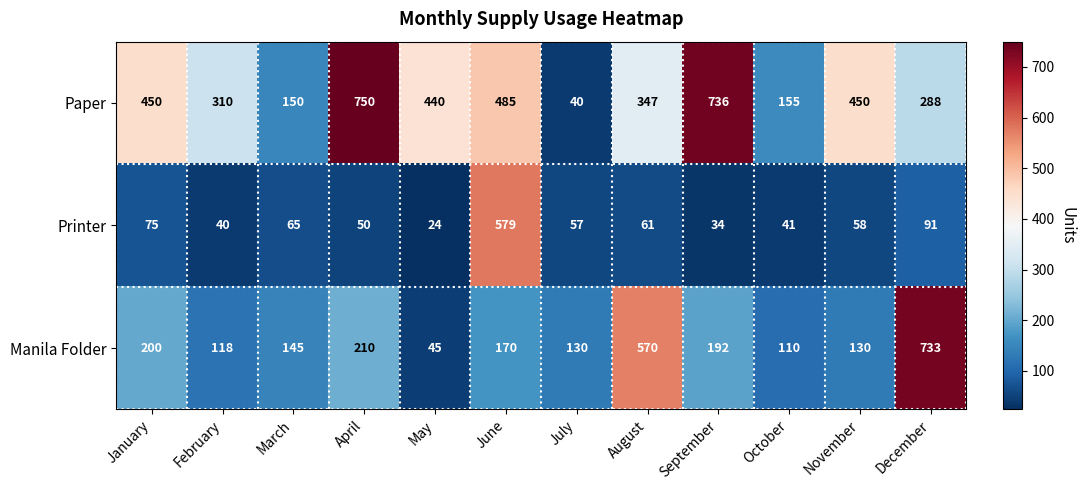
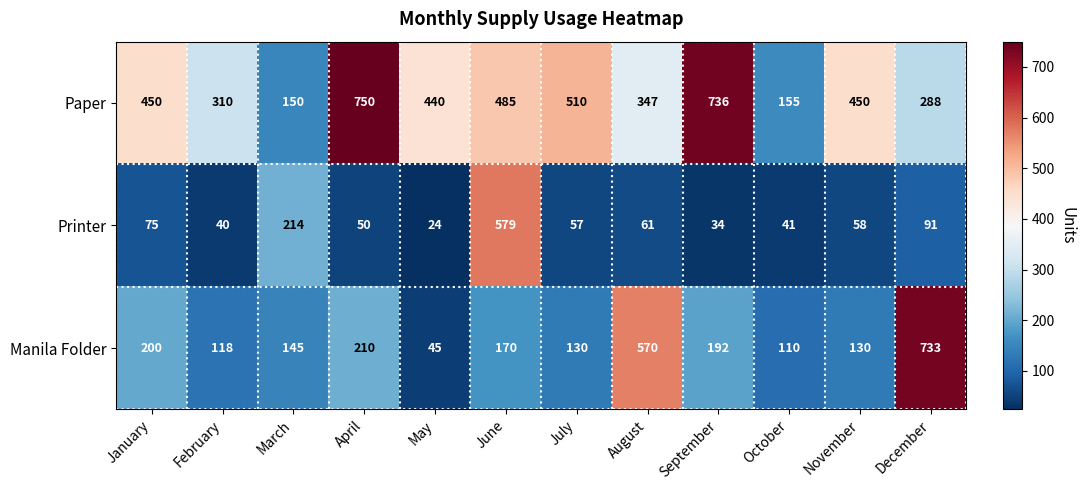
  {
    "Paper": {
      "January": 450,
      "February": 310,
      "March": 150,
      "April": 750,
      "May": 440,
      "June": 485,
-     "July": 40,
+     "July": 510,
      "August": 347,
      "September": 736,
      "October": 155,
      "November": 450,
      "December": 288
    },
    "Printer": {
      "January": 75,
      "February": 40,
-     "March": 65,
+     "March": 214,
      "April": 50,
      "May": 24,
      "June": 579,
      "July": 57,
      "August": 61,
      "September": 34,
      "October": 41,
      "November": 58,
      "December": 91
    },
    "Manila Folder": {
      "January": 200,
      "February": 118,
      "March": 145,
      "April": 210,
      "May": 45,
      "June": 170,
      "July": 130,
      "August": 570,
      "September": 192,
      "October": 110,
      "November": 130,
      "December": 733
    }
  }
